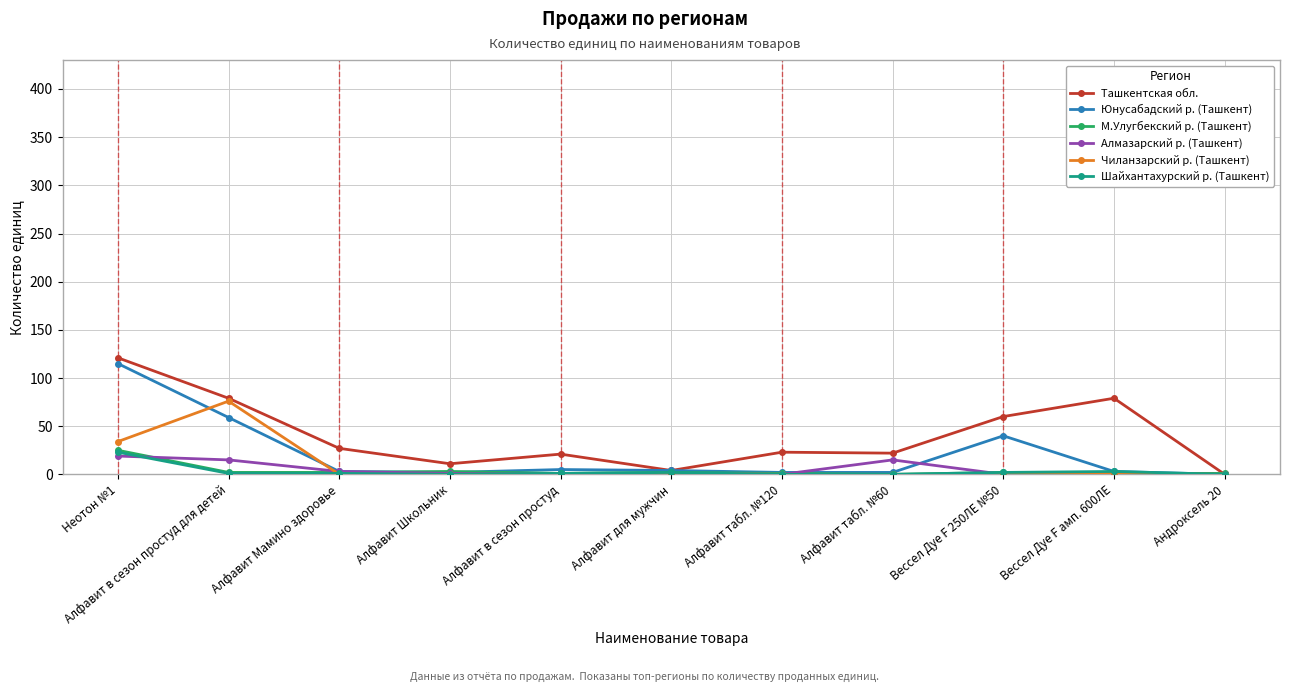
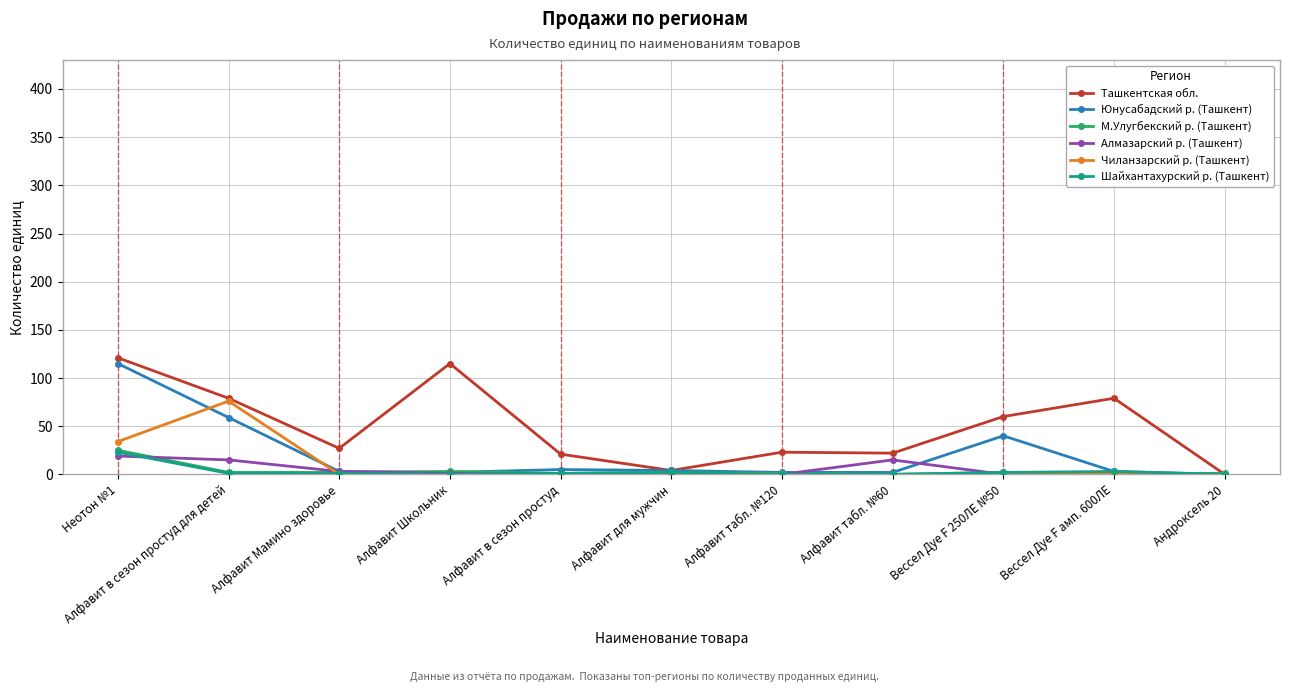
  {
    "Ташкентская обл.": {
      "Неотон №1": 120,
      "Алфавит в сезон простуд для детей": 80,
      "Алфавит Мамино здоровье": 30,
-     "Алфавит Школьник": 10,
+     "Алфавит Школьник": 120,
      "Алфавит в сезон простуд": 20,
      "Алфавит табл. №120": 20,
      "Алфавит табл. №60": 20,
      "Вессел Дуе F 250ЛЕ №50": 60,
      "Вессел Дуе F амп. 600ЛЕ": 80
    },
    "Юнусабадский р. (Ташкент)": {
      "Неотон №1": 120,
      "Алфавит в сезон простуд для детей": 60,
      "Алфавит в сезон простуд": 10,
      "Вессел Дуе F 250ЛЕ №50": 40
    },
    "Алмазарский р. (Ташкент)": {
      "Неотон №1": 20,
      "Алфавит в сезон простуд для детей": 20,
      "Алфавит табл. №60": 20
    },
    "Чиланзарский р. (Ташкент)": {
      "Неотон №1": 30,
      "Алфавит в сезон простуд для детей": 80
    }
  }
